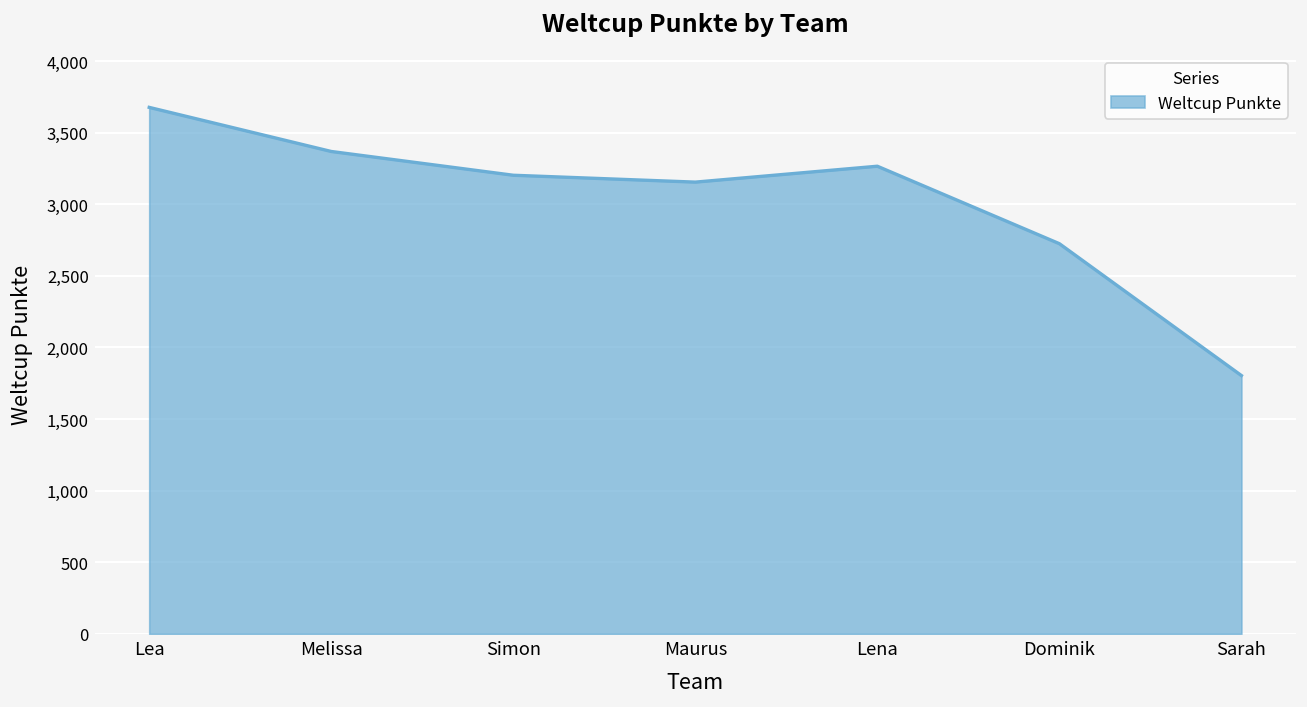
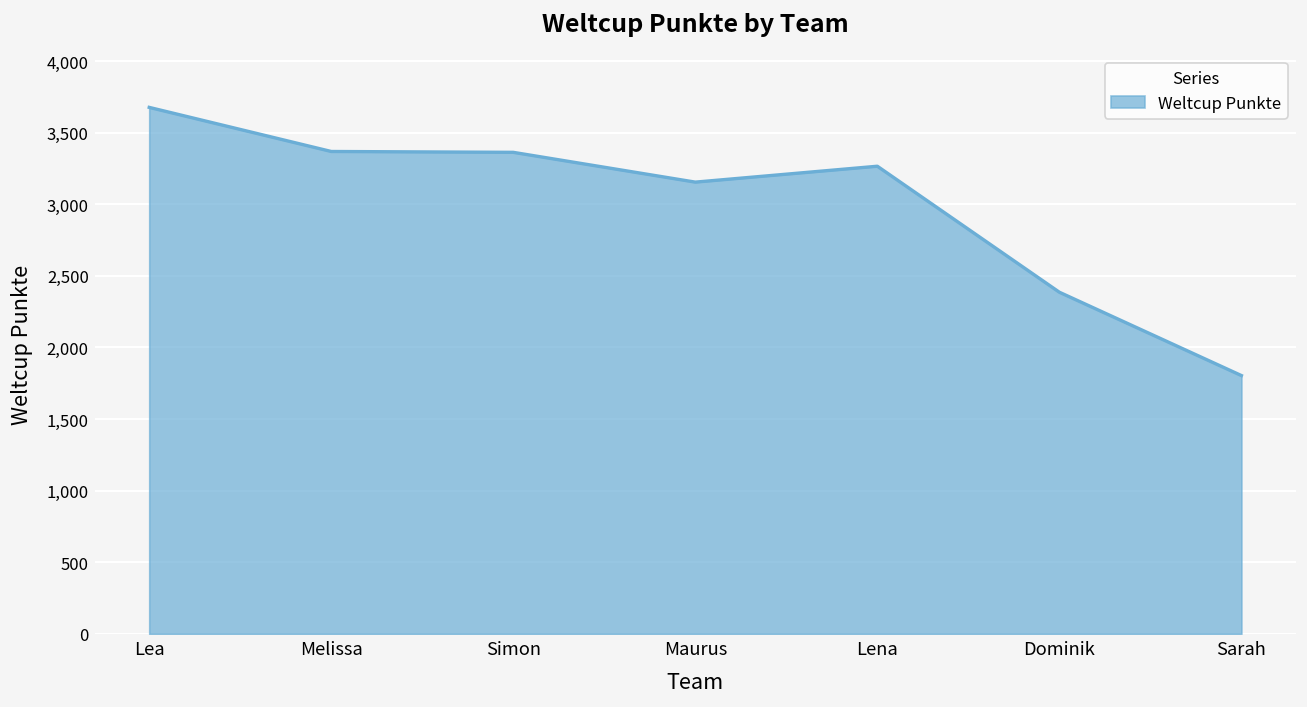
  {
    "Lea": "3,680",
    "Melissa": "3,370",
-   "Simon": "3,200",
+   "Simon": "3,360",
    "Maurus": "3,160",
    "Lena": "3,270",
-   "Dominik": "2,730",
+   "Dominik": "2,390",
    "Sarah": "1,800"
  }
